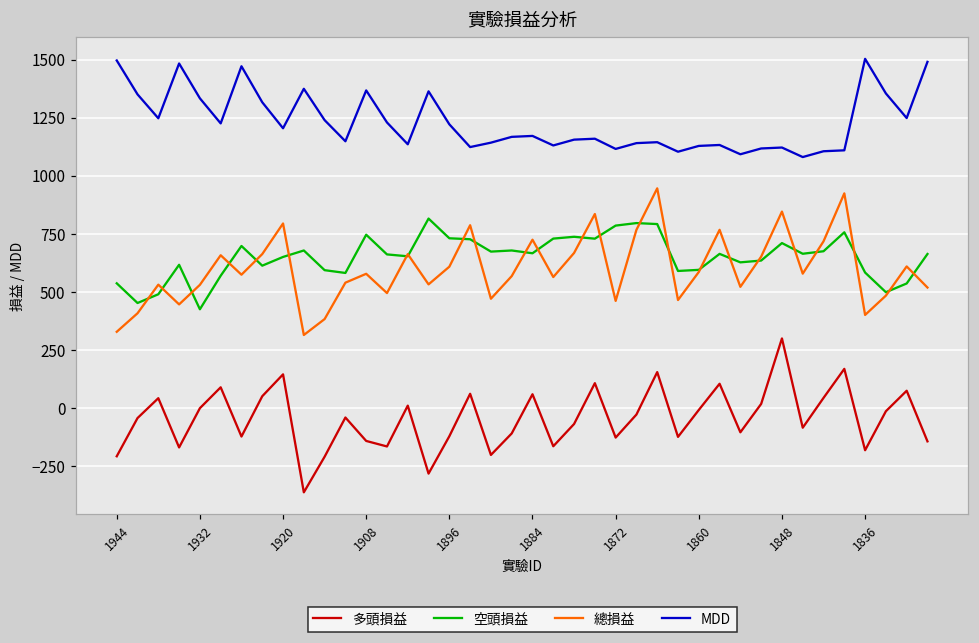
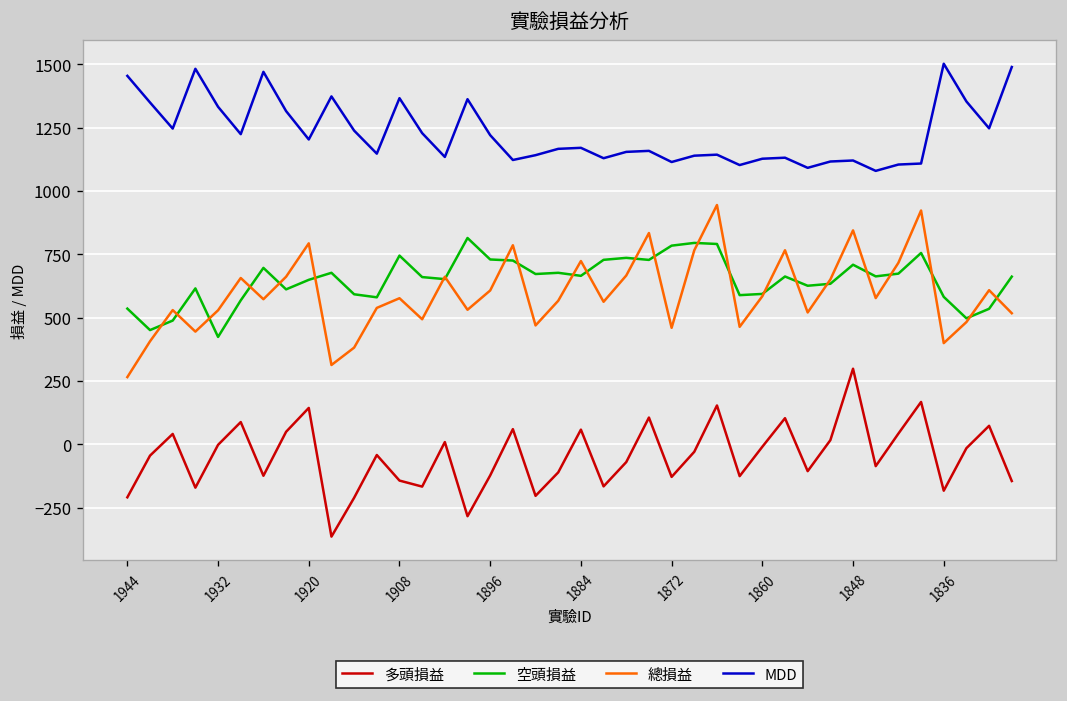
  {
    "多頭損益": {
      "1944": -210,
      "1932": 0,
      "1920": 140,
      "1908": -140,
      "1896": -120,
      "1884": 60,
      "1872": -130,
      "1860": -10,
      "1848": 300,
      "1836": -180
    },
    "空頭損益": {
      "1944": 540,
      "1932": 420,
      "1920": 650,
      "1908": 750,
      "1896": 730,
      "1884": 670,
      "1872": 780,
      "1848": 710,
      "1836": 580
    },
    "總損益": {
-     "1944": 330,
+     "1944": 270,
      "1932": 530,
      "1920": 790,
      "1908": 580,
      "1896": 610,
      "1884": 720,
      "1872": 460,
      "1848": 850,
      "1836": 400
    },
    "MDD": {
-     "1944": 1500,
+     "1944": 1460,
      "1932": 1330,
      "1920": 1200,
      "1908": 1370,
      "1896": 1220,
      "1884": 1170,
      "1872": 1120,
      "1860": 1130,
      "1848": 1120,
      "1836": 1500
    }
  }
